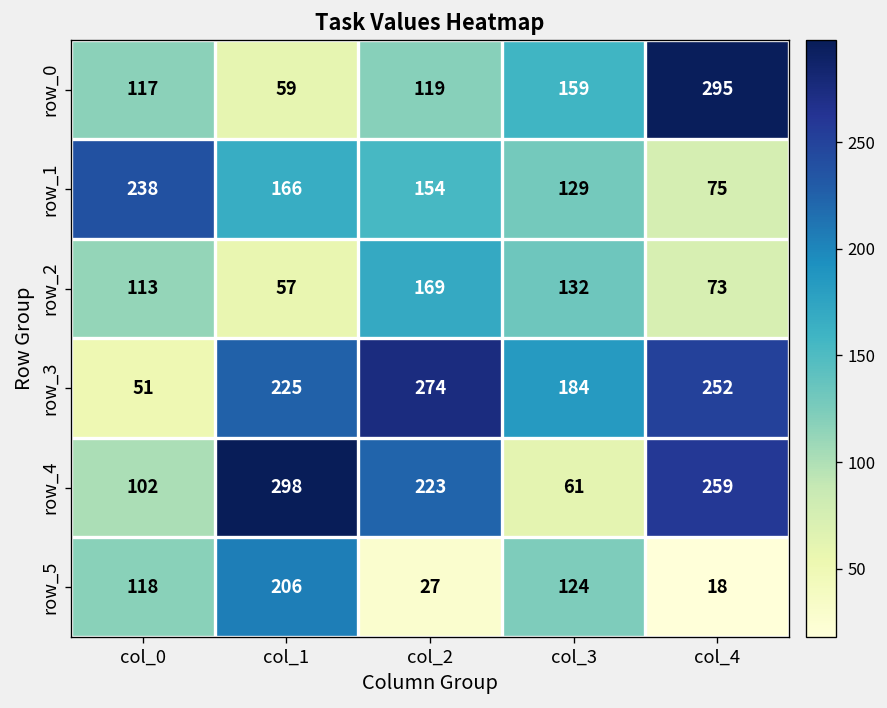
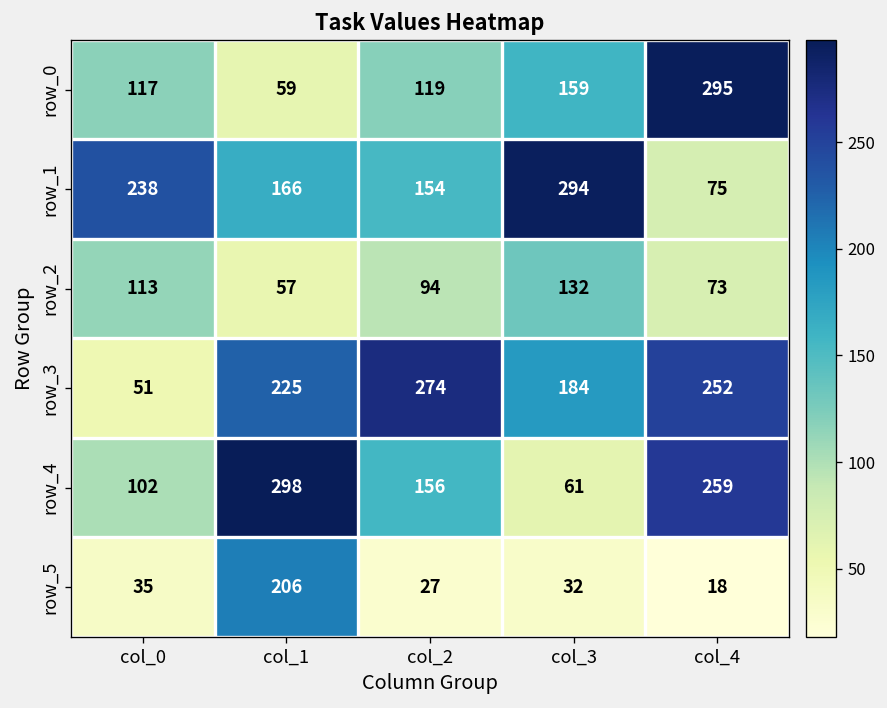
  {
    "row_0": {
      "col_0": 117,
      "col_1": 59,
      "col_2": 119,
      "col_3": 159,
      "col_4": 295
    },
    "row_1": {
      "col_0": 238,
      "col_1": 166,
      "col_2": 154,
-     "col_3": 129,
+     "col_3": 294,
      "col_4": 75
    },
    "row_2": {
      "col_0": 113,
      "col_1": 57,
-     "col_2": 169,
+     "col_2": 94,
      "col_3": 132,
      "col_4": 73
    },
    "row_3": {
      "col_0": 51,
      "col_1": 225,
      "col_2": 274,
      "col_3": 184,
      "col_4": 252
    },
    "row_4": {
      "col_0": 102,
      "col_1": 298,
-     "col_2": 223,
+     "col_2": 156,
      "col_3": 61,
      "col_4": 259
    },
    "row_5": {
-     "col_0": 118,
+     "col_0": 35,
      "col_1": 206,
      "col_2": 27,
-     "col_3": 124,
+     "col_3": 32,
      "col_4": 18
    }
  }
